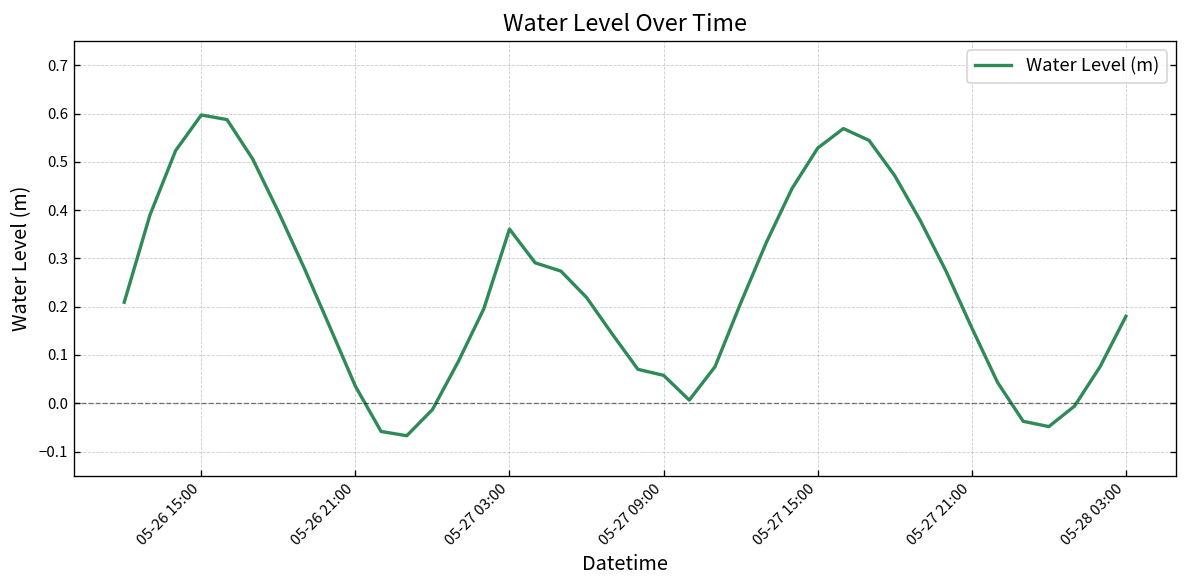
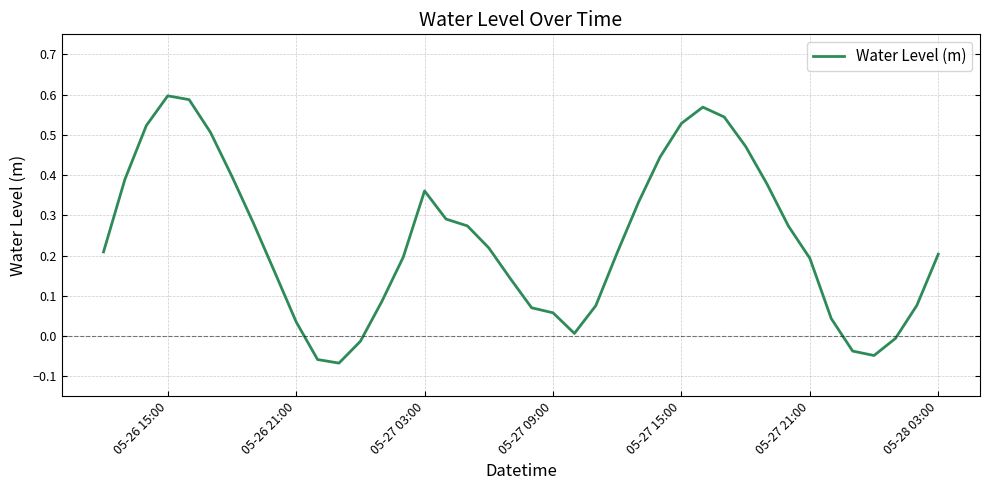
  {
    "05-26 15:00": 0.60,
    "05-26 21:00": 0.04,
    "05-27 03:00": 0.36,
    "05-27 09:00": 0.06,
    "05-27 15:00": 0.53,
-   "05-27 21:00": 0.16,
-   "05-28 03:00": 0.18
+   "05-27 21:00": 0.19,
+   "05-28 03:00": 0.20
  }
